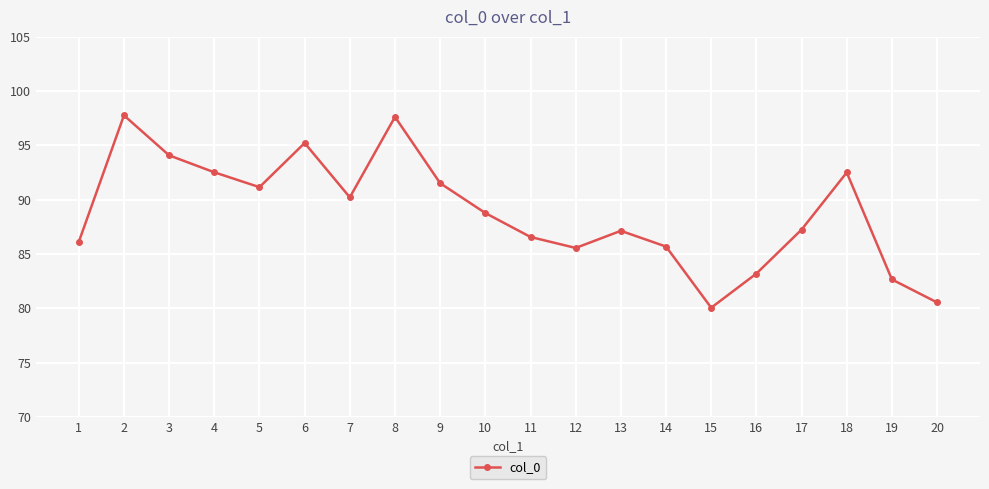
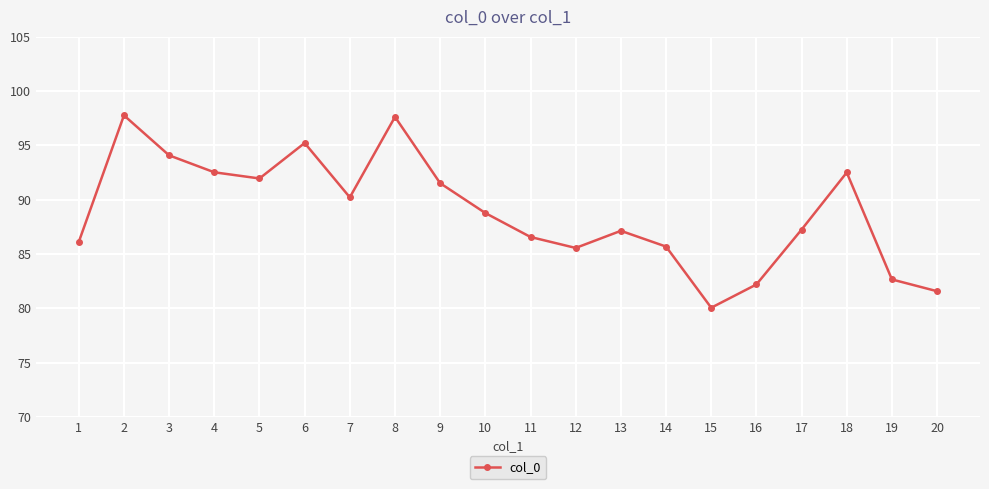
  {
    "1": 86.1,
    "2": 97.8,
    "3": 94.1,
    "4": 92.5,
-   "5": 91.2,
+   "5": 92.0,
    "6": 95.2,
    "7": 90.2,
    "8": 97.6,
    "9": 91.5,
    "10": 88.8,
    "11": 86.6,
    "12": 85.6,
    "13": 87.1,
    "14": 85.7,
    "15": 80.0,
-   "16": 83.2,
+   "16": 82.2,
    "17": 87.2,
    "18": 92.5,
    "19": 82.7,
-   "20": 80.5
+   "20": 81.6
  }
